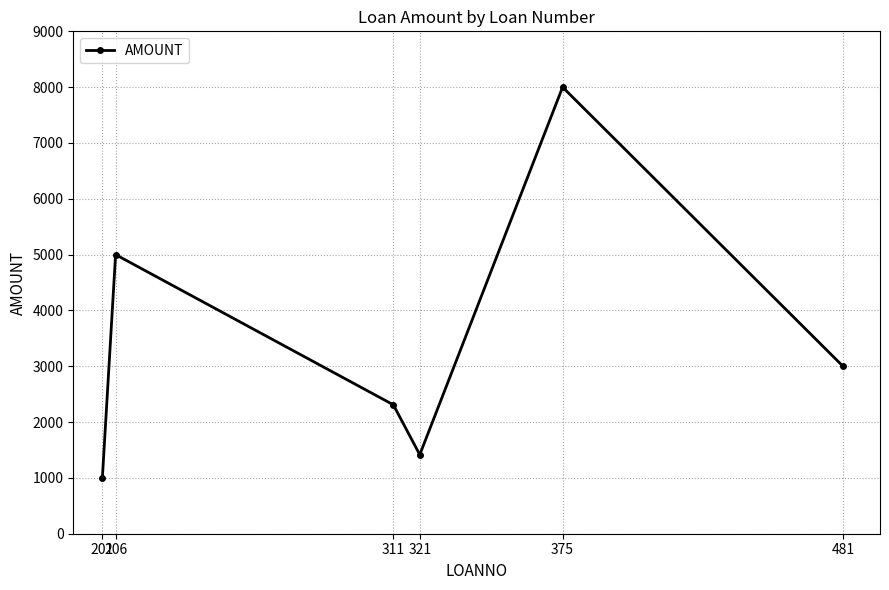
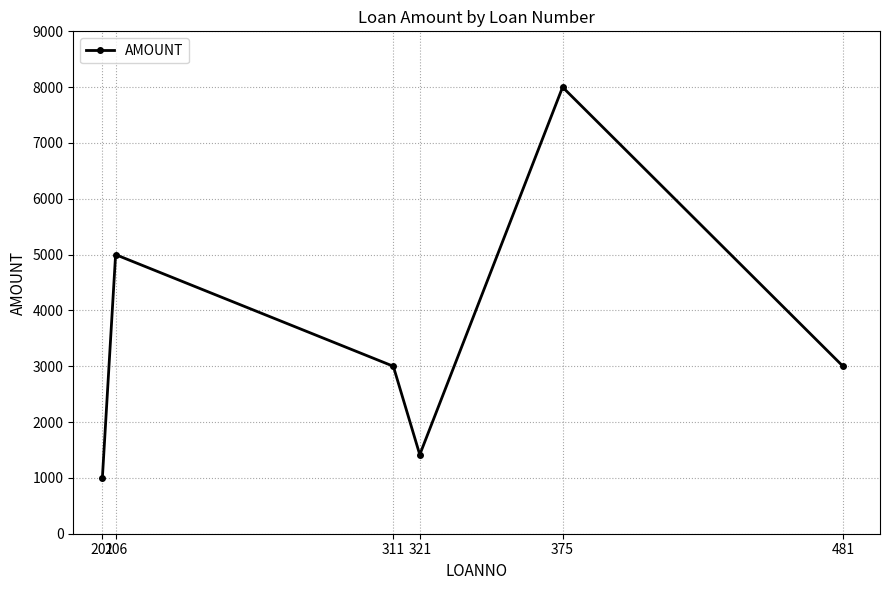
  {
-   "311": 2300,
+   "311": 3000,
    "321": 1400,
    "375": 8000,
    "481": 3000
  }
